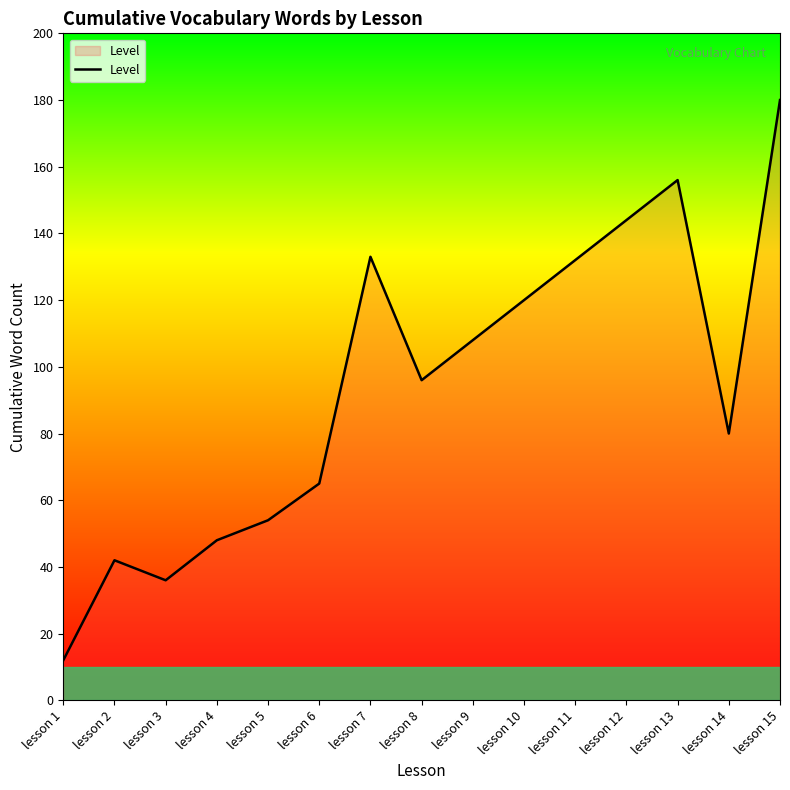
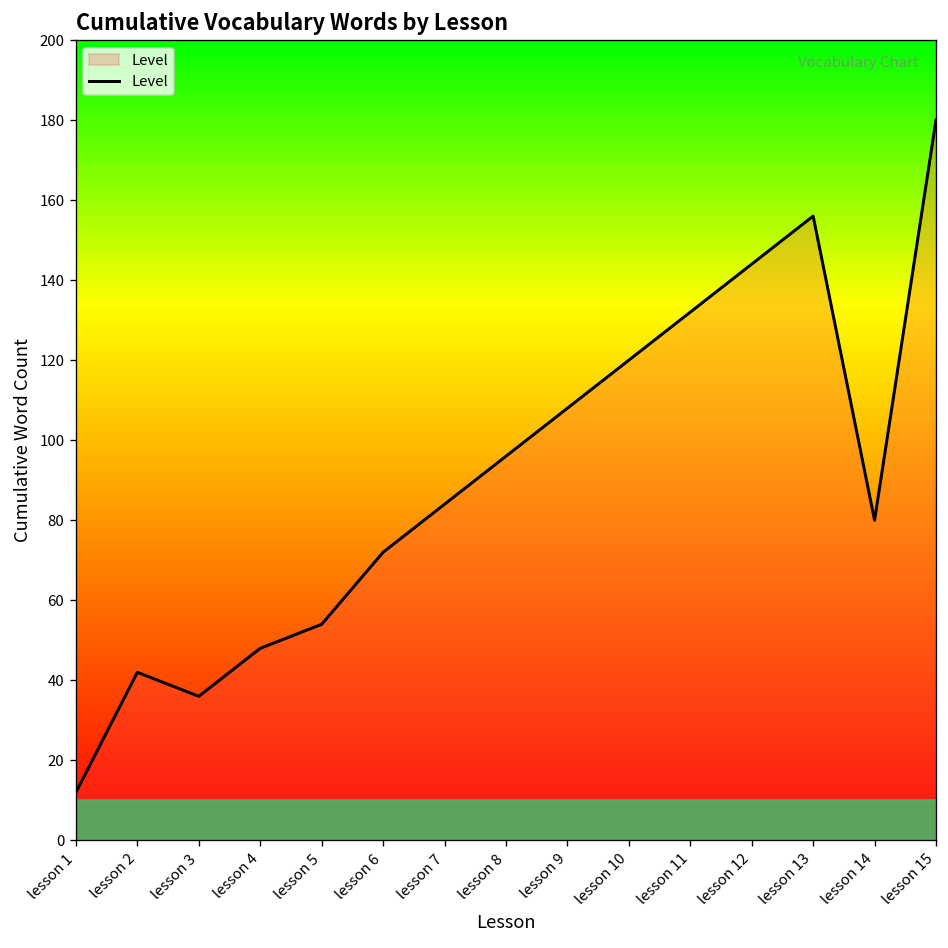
  {
    "lesson 1": 12,
    "lesson 2": 42,
    "lesson 3": 36,
    "lesson 4": 48,
    "lesson 5": 54,
-   "lesson 6": 65,
-   "lesson 7": 133,
+   "lesson 6": 72,
+   "lesson 7": 84,
    "lesson 8": 96,
    "lesson 9": 108,
    "lesson 10": 120,
    "lesson 11": 132,
    "lesson 12": 144,
    "lesson 13": 156,
    "lesson 14": 80,
    "lesson 15": 180
  }
